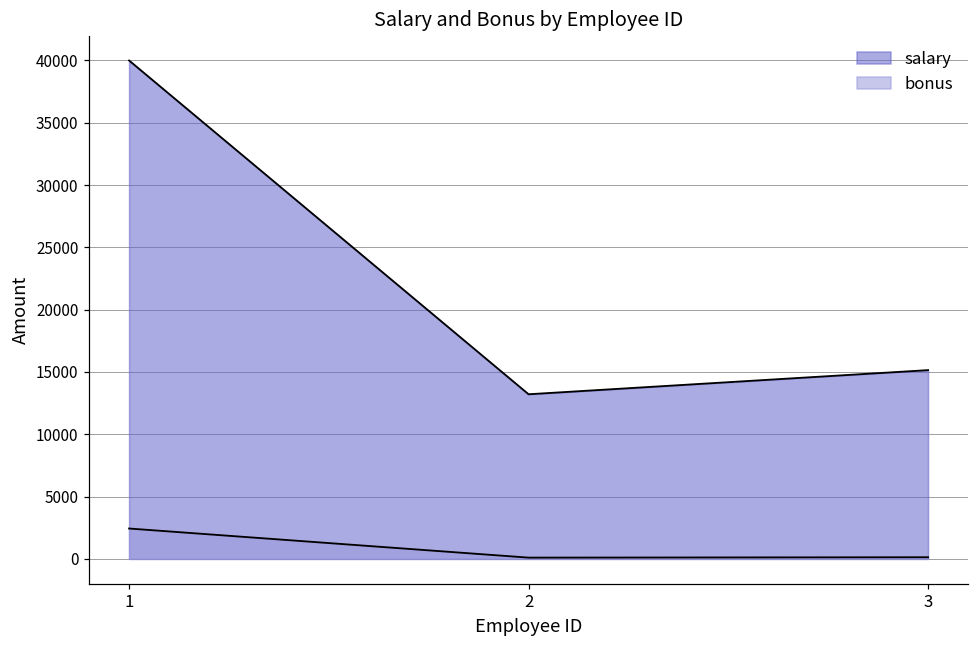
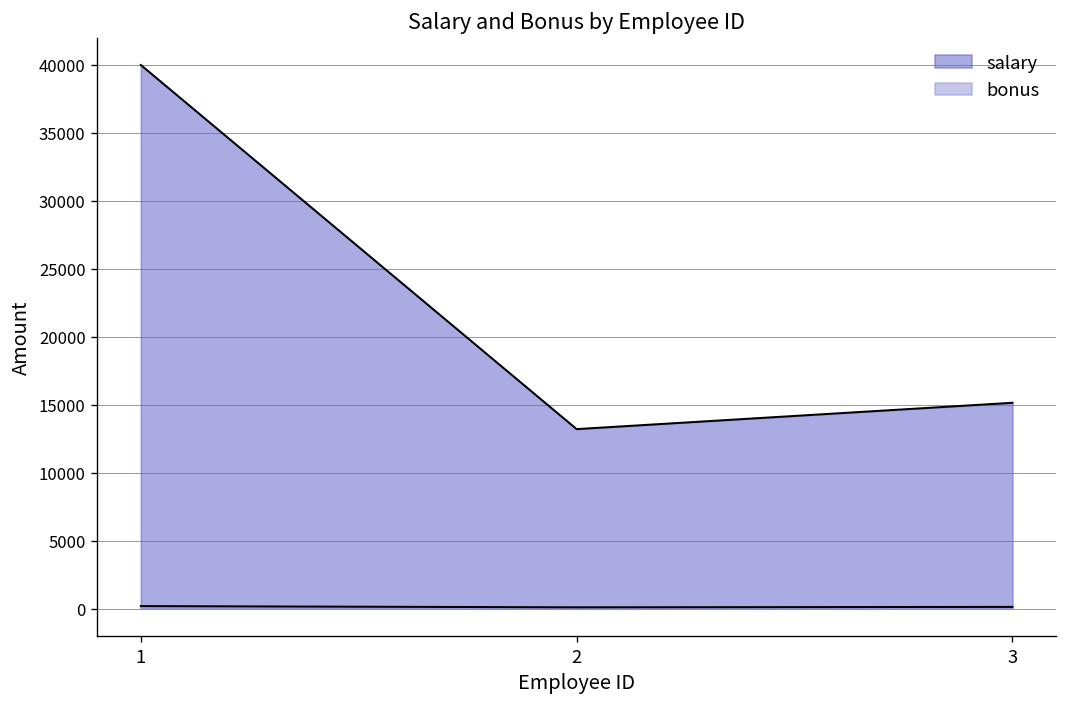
  {
    "salary": {
      "1": 40000,
      "2": 13200,
      "3": 15100
    },
    "bonus": {
-     "1": 2400,
+     "1": 200,
      "2": 100,
      "3": 100
    }
  }
